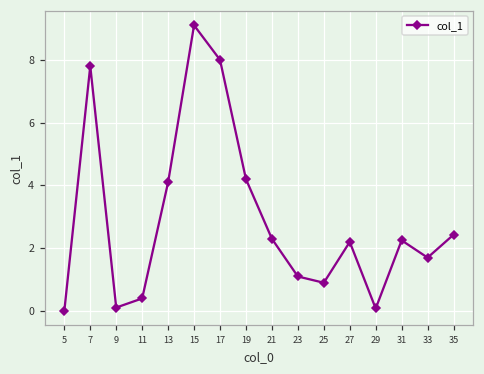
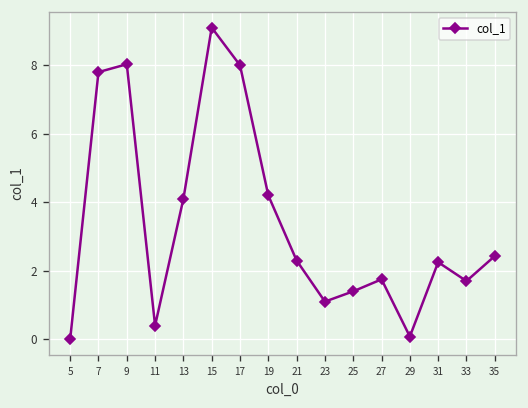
  {
    "5": 0.0,
    "7": 7.8,
-   "9": 0.1,
+   "9": 8.0,
    "11": 0.4,
    "13": 4.1,
    "15": 9.1,
    "17": 8.0,
    "19": 4.2,
    "21": 2.3,
    "23": 1.1,
-   "25": 0.9,
-   "27": 2.2,
+   "25": 1.4,
+   "27": 1.8,
    "29": 0.1,
    "31": 2.3,
    "33": 1.7,
    "35": 2.4
  }
